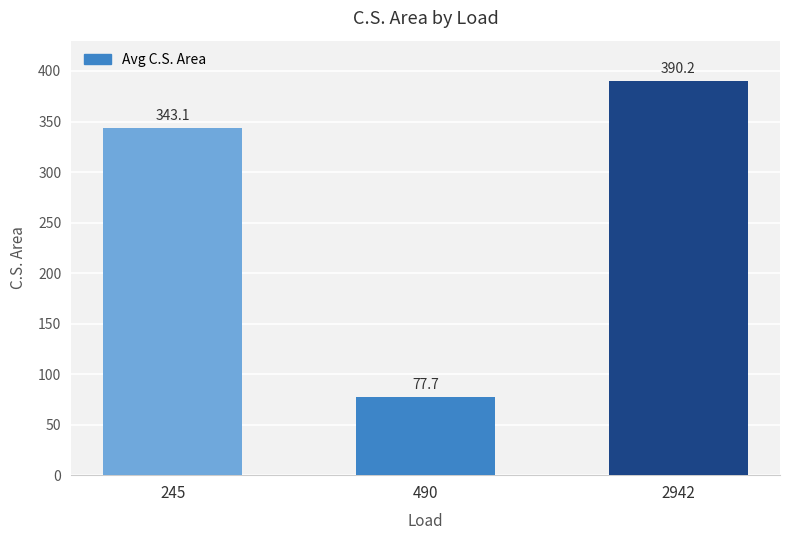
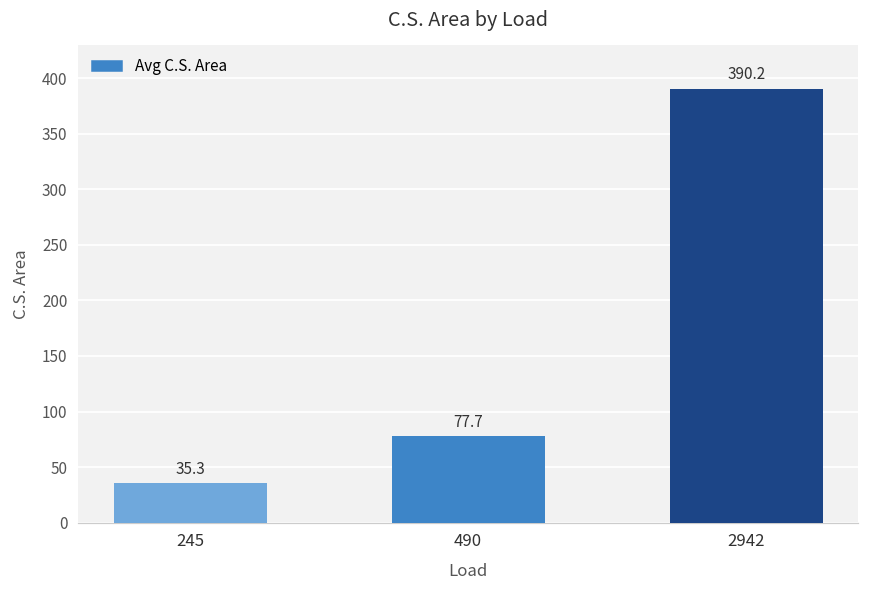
  {
-   "245": 343.1,
+   "245": 35.3,
    "490": 77.7,
    "2942": 390.2
  }
